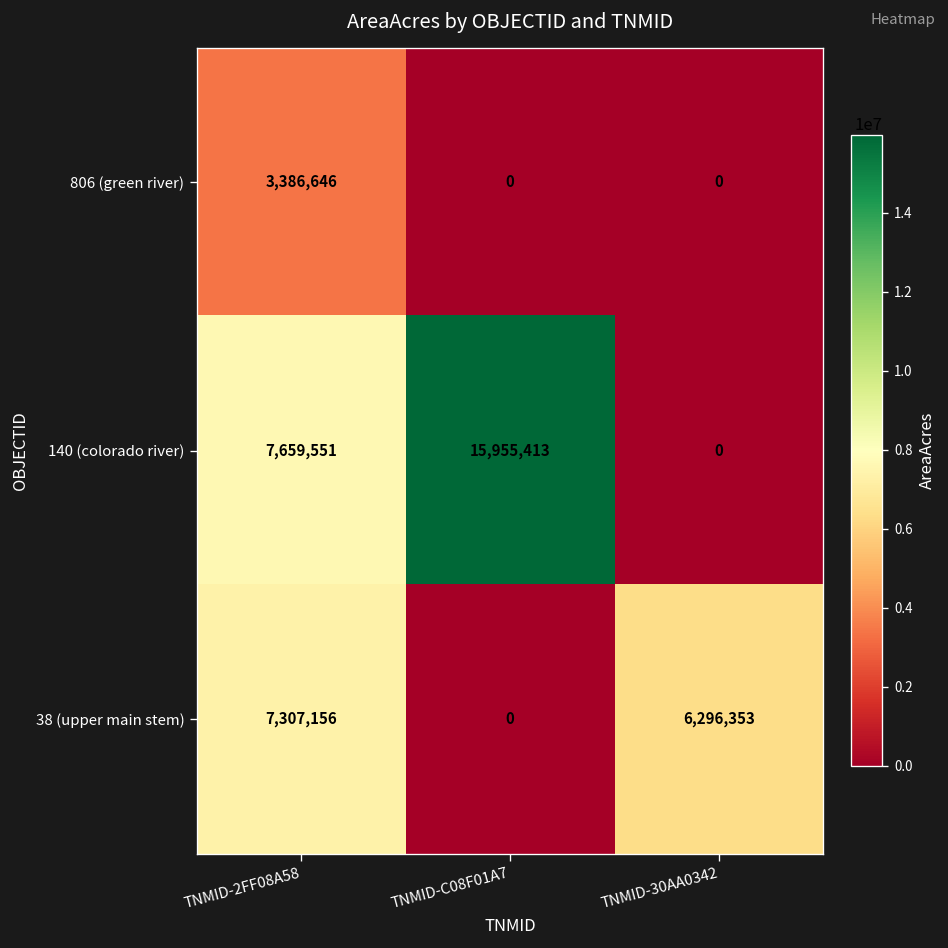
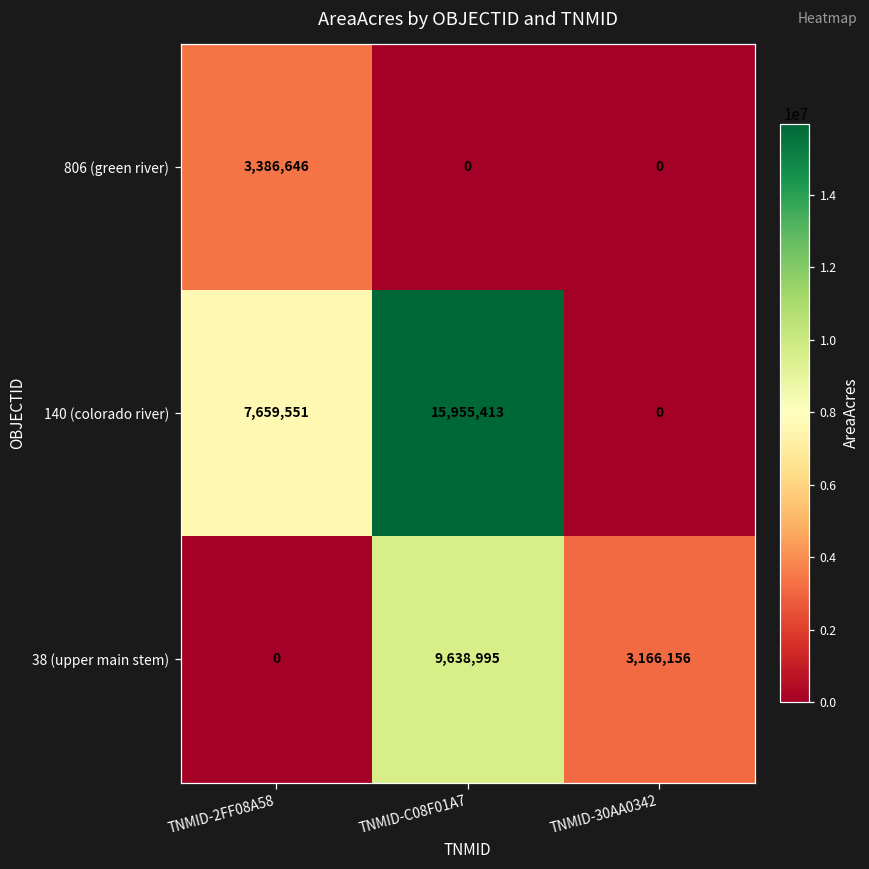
  {
    "806 (green river)": {
      "TNMID-2FF08A58": "3,386,646",
      "TNMID-C08F01A7": "0",
      "TNMID-30AA0342": "0"
    },
    "140 (colorado river)": {
      "TNMID-2FF08A58": "7,659,551",
      "TNMID-C08F01A7": "15,955,413",
      "TNMID-30AA0342": "0"
    },
    "38 (upper main stem)": {
-     "TNMID-2FF08A58": "7,307,156",
-     "TNMID-C08F01A7": "0",
-     "TNMID-30AA0342": "6,296,353"
+     "TNMID-2FF08A58": "0",
+     "TNMID-C08F01A7": "9,638,995",
+     "TNMID-30AA0342": "3,166,156"
    }
  }
